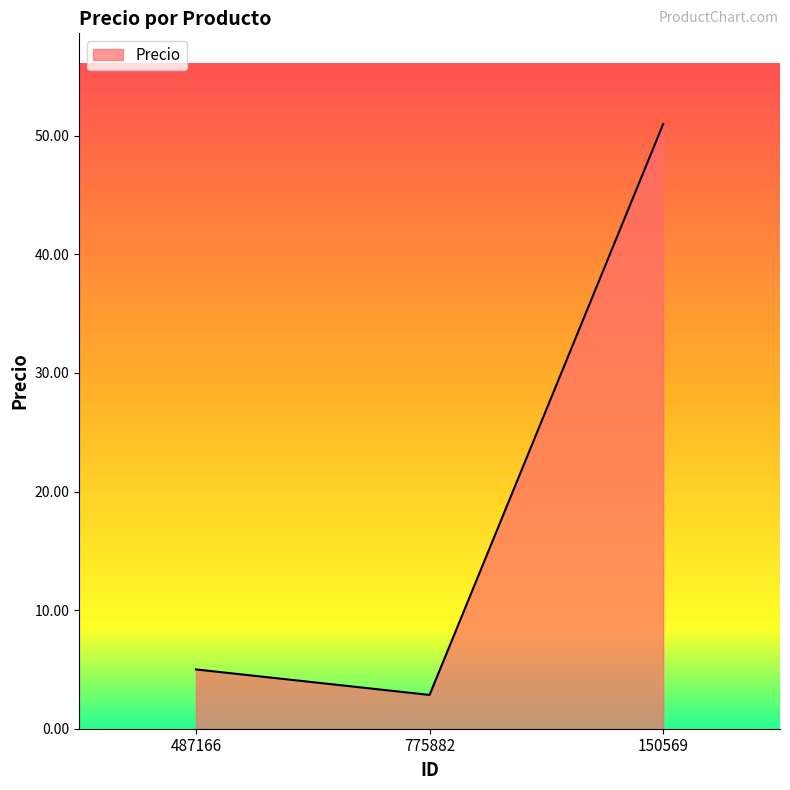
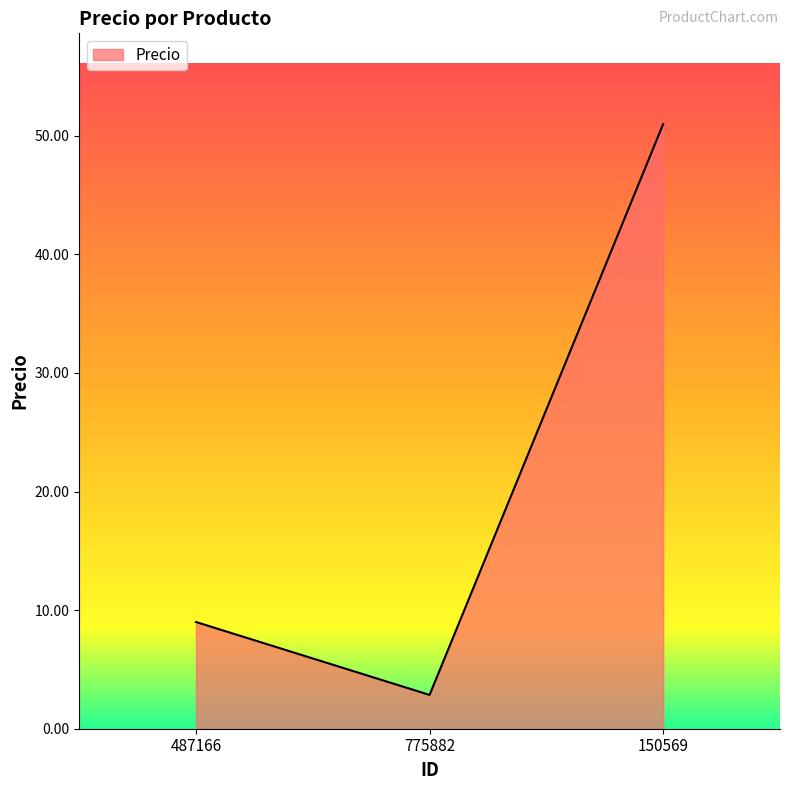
  {
-   "487166": 5,
+   "487166": 9,
    "775882": 3,
    "150569": 51
  }
